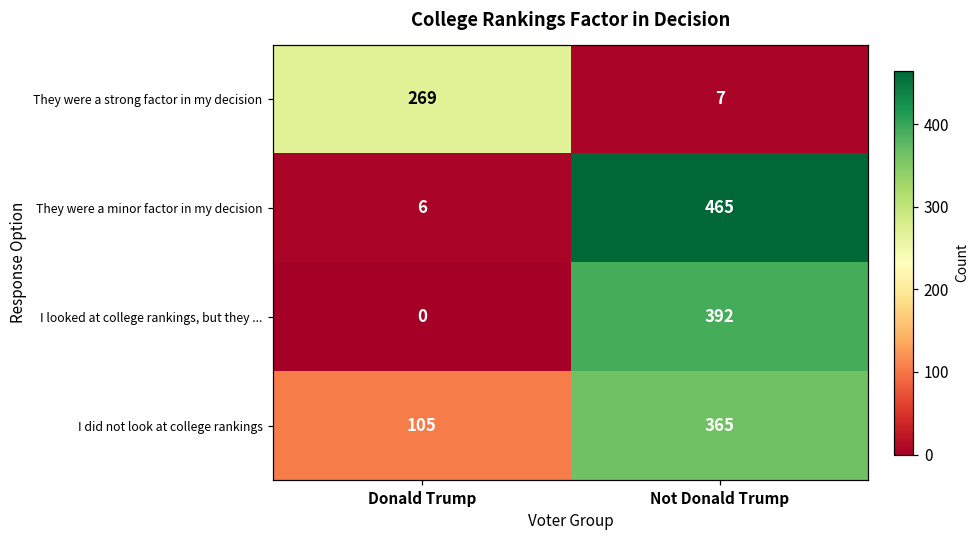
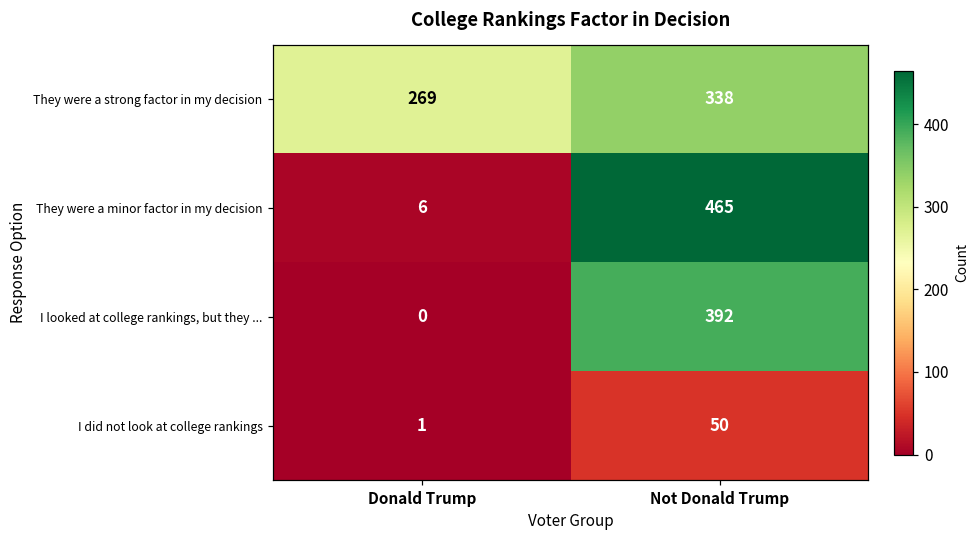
  {
    "They were a strong factor in my decision": {
      "Donald Trump": 269,
-     "Not Donald Trump": 7
+     "Not Donald Trump": 338
    },
    "They were a minor factor in my decision": {
      "Donald Trump": 6,
      "Not Donald Trump": 465
    },
    "I looked at college rankings, but they ...": {
      "Donald Trump": 0,
      "Not Donald Trump": 392
    },
    "I did not look at college rankings": {
-     "Donald Trump": 105,
-     "Not Donald Trump": 365
+     "Donald Trump": 1,
+     "Not Donald Trump": 50
    }
  }
